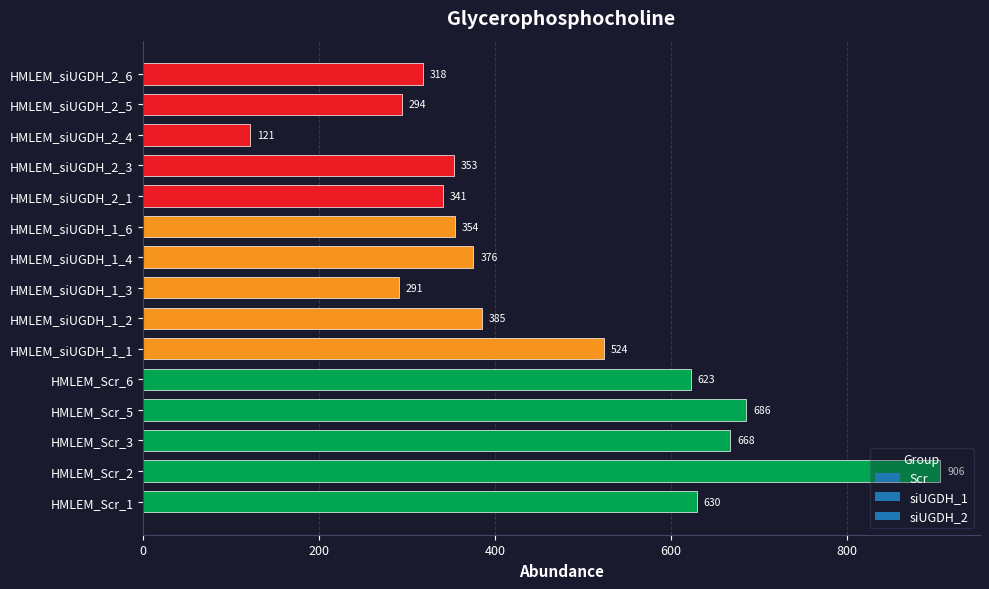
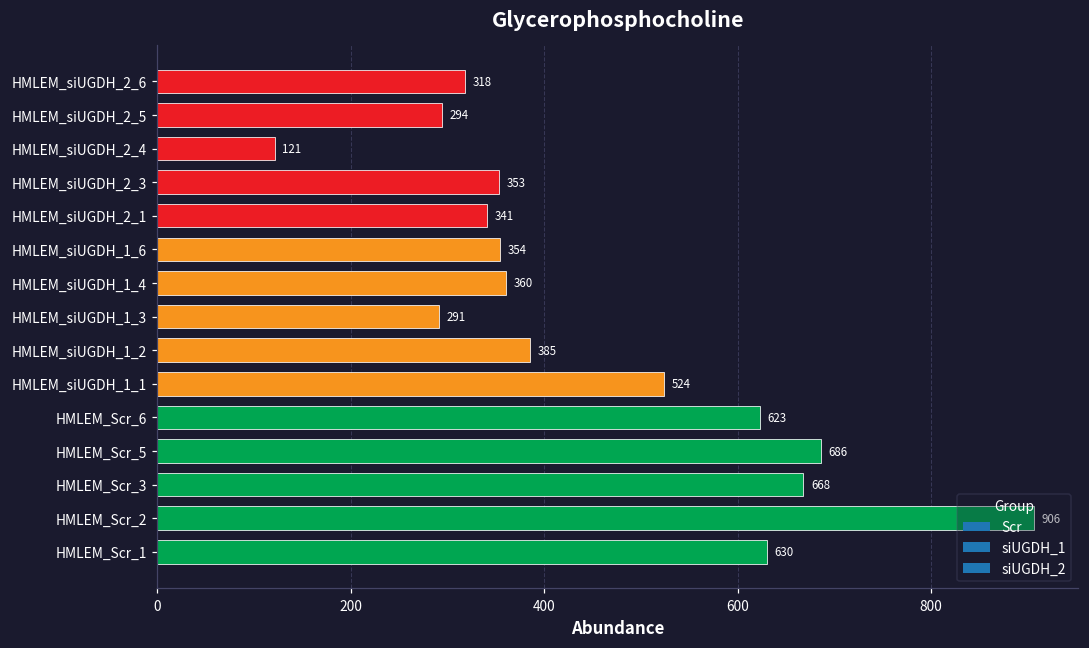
  {
    "HMLEM_siUGDH_2_6": 318,
    "HMLEM_siUGDH_2_5": 294,
    "HMLEM_siUGDH_2_4": 121,
    "HMLEM_siUGDH_2_3": 353,
    "HMLEM_siUGDH_2_1": 341,
    "HMLEM_siUGDH_1_6": 354,
-   "HMLEM_siUGDH_1_4": 376,
+   "HMLEM_siUGDH_1_4": 360,
    "HMLEM_siUGDH_1_3": 291,
    "HMLEM_siUGDH_1_2": 385,
    "HMLEM_siUGDH_1_1": 524,
    "HMLEM_Scr_6": 623,
    "HMLEM_Scr_5": 686,
    "HMLEM_Scr_3": 668,
    "HMLEM_Scr_1": 630
  }
